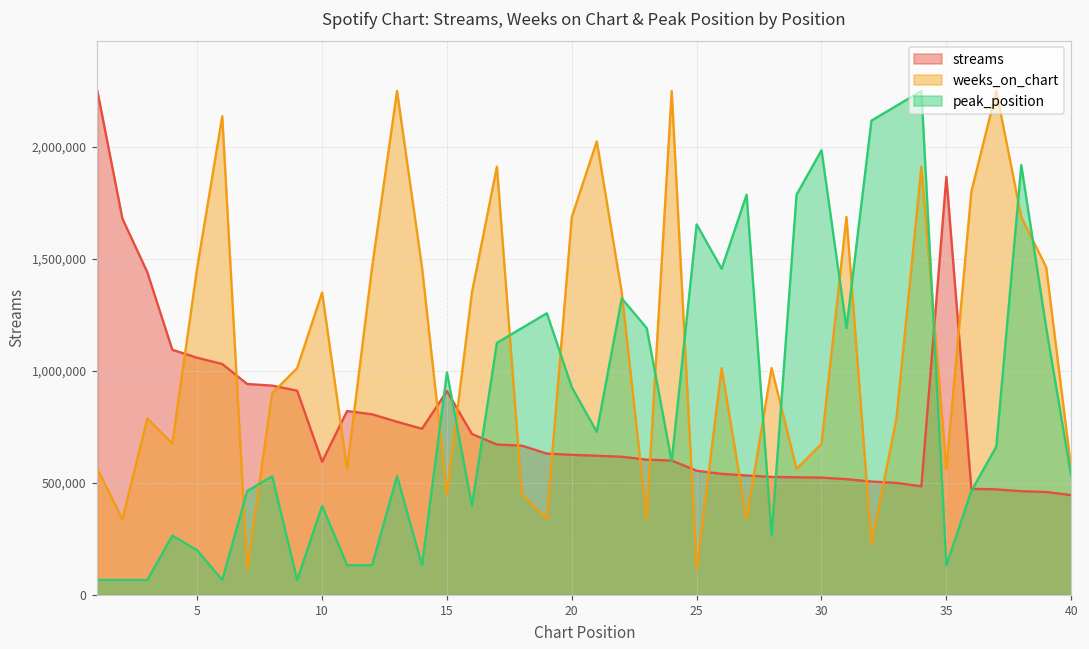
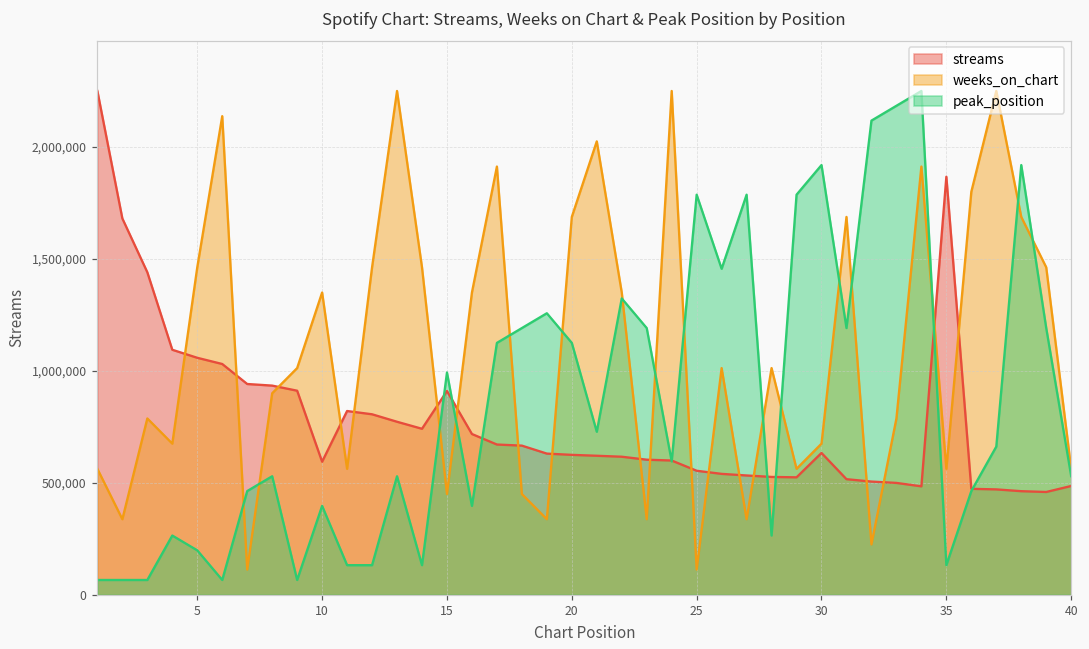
  {
    "streams": {
      "5": "1,060,000",
      "10": "590,000",
      "15": "910,000",
      "20": "620,000",
      "25": "550,000",
-     "30": "520,000",
+     "30": "630,000",
      "35": "1,870,000",
-     "40": "450,000"
+     "40": "490,000"
    },
    "weeks_on_chart": {
      "5": "1,460,000",
      "10": "1,350,000",
      "15": "450,000",
      "20": "1,690,000",
      "25": "110,000",
      "30": "670,000",
      "35": "560,000",
      "40": "560,000"
    },
    "peak_position": {
      "5": "200,000",
      "10": "400,000",
      "15": "990,000",
-     "20": "930,000",
-     "25": "1,650,000",
-     "30": "1,990,000",
+     "20": "1,120,000",
+     "25": "1,790,000",
+     "30": "1,920,000",
      "35": "130,000",
      "40": "530,000"
    }
  }
